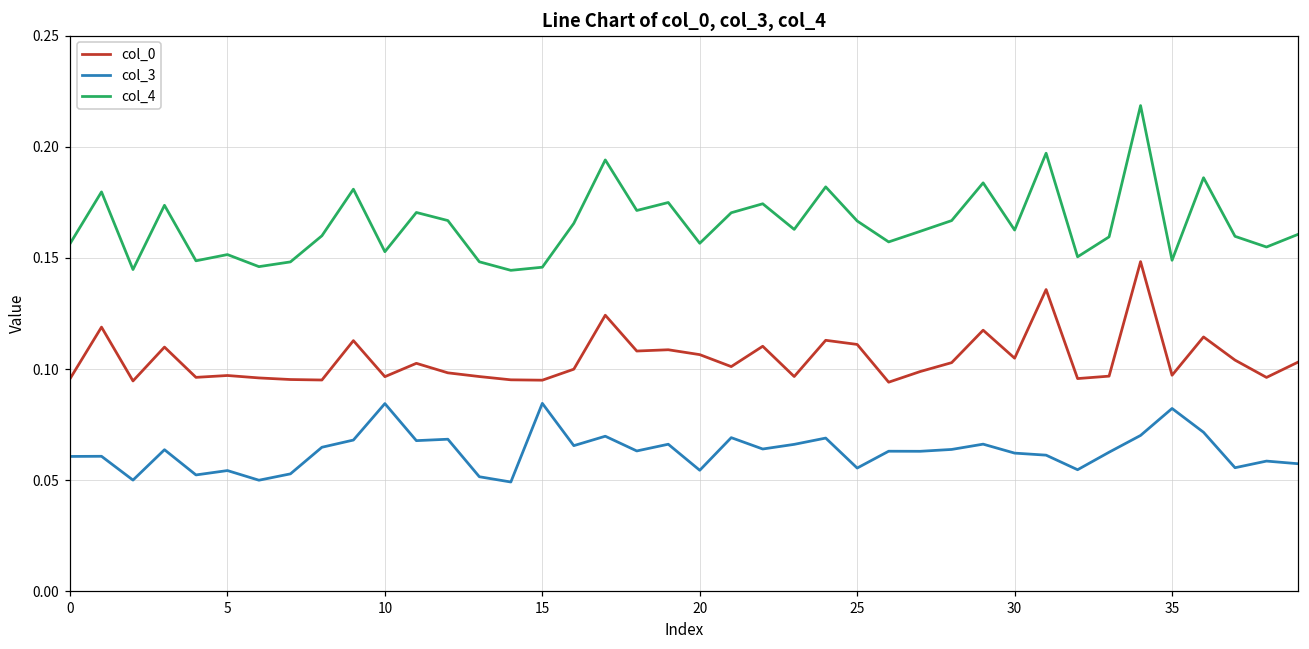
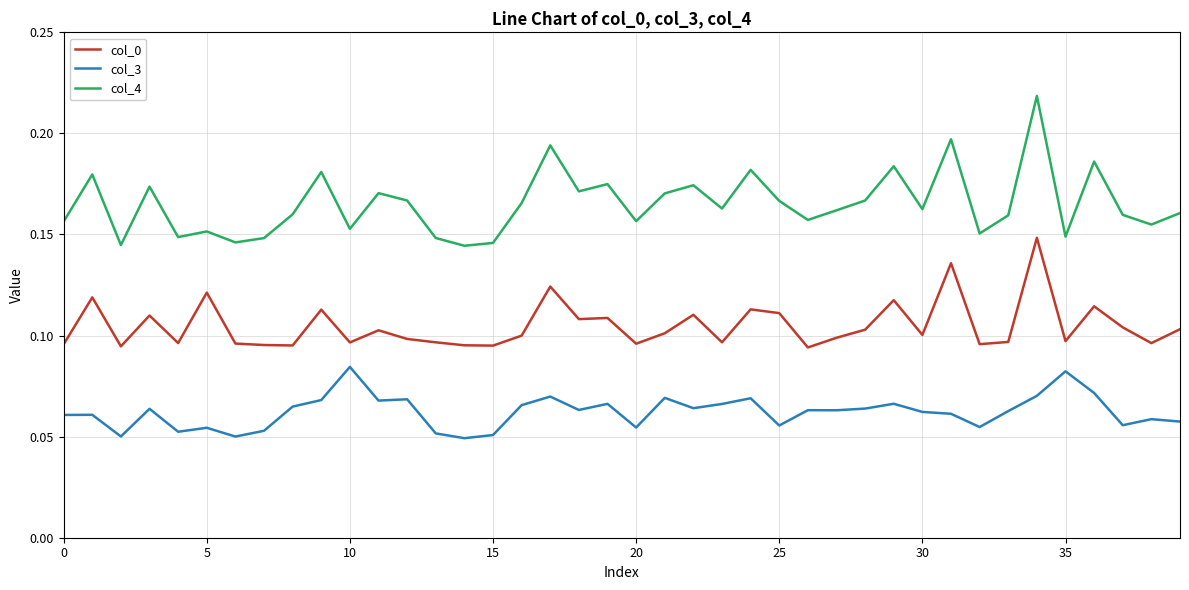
  {
    "col_0": {
      "0": 0.096,
-     "5": 0.097,
+     "5": 0.121,
      "10": 0.097,
      "15": 0.095,
-     "20": 0.107,
+     "20": 0.096,
      "25": 0.111,
-     "30": 0.105,
+     "30": 0.100,
      "35": 0.097
    },
    "col_3": {
      "0": 0.061,
      "5": 0.054,
      "10": 0.085,
-     "15": 0.085,
+     "15": 0.051,
      "20": 0.055,
      "25": 0.056,
      "30": 0.062,
      "35": 0.082
    },
    "col_4": {
      "0": 0.156,
      "5": 0.152,
      "10": 0.153,
      "15": 0.146,
      "20": 0.157,
      "25": 0.167,
      "30": 0.163,
      "35": 0.149
    }
  }
